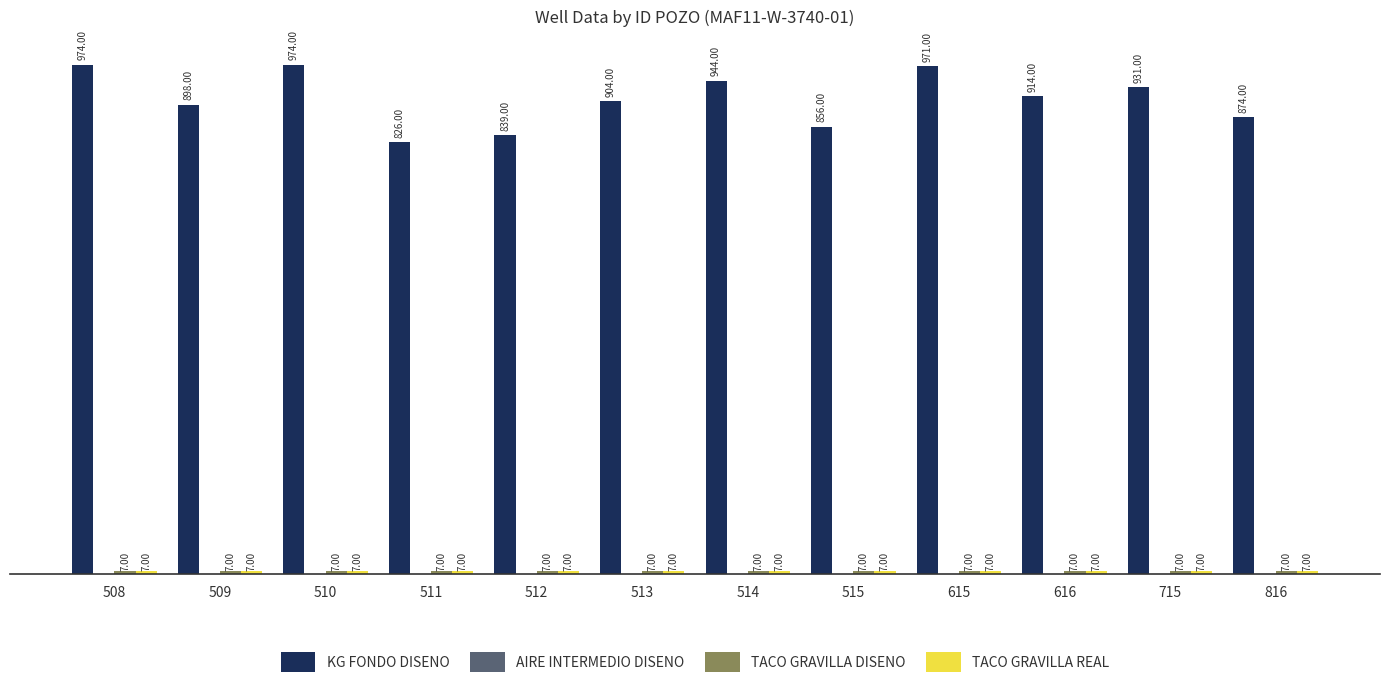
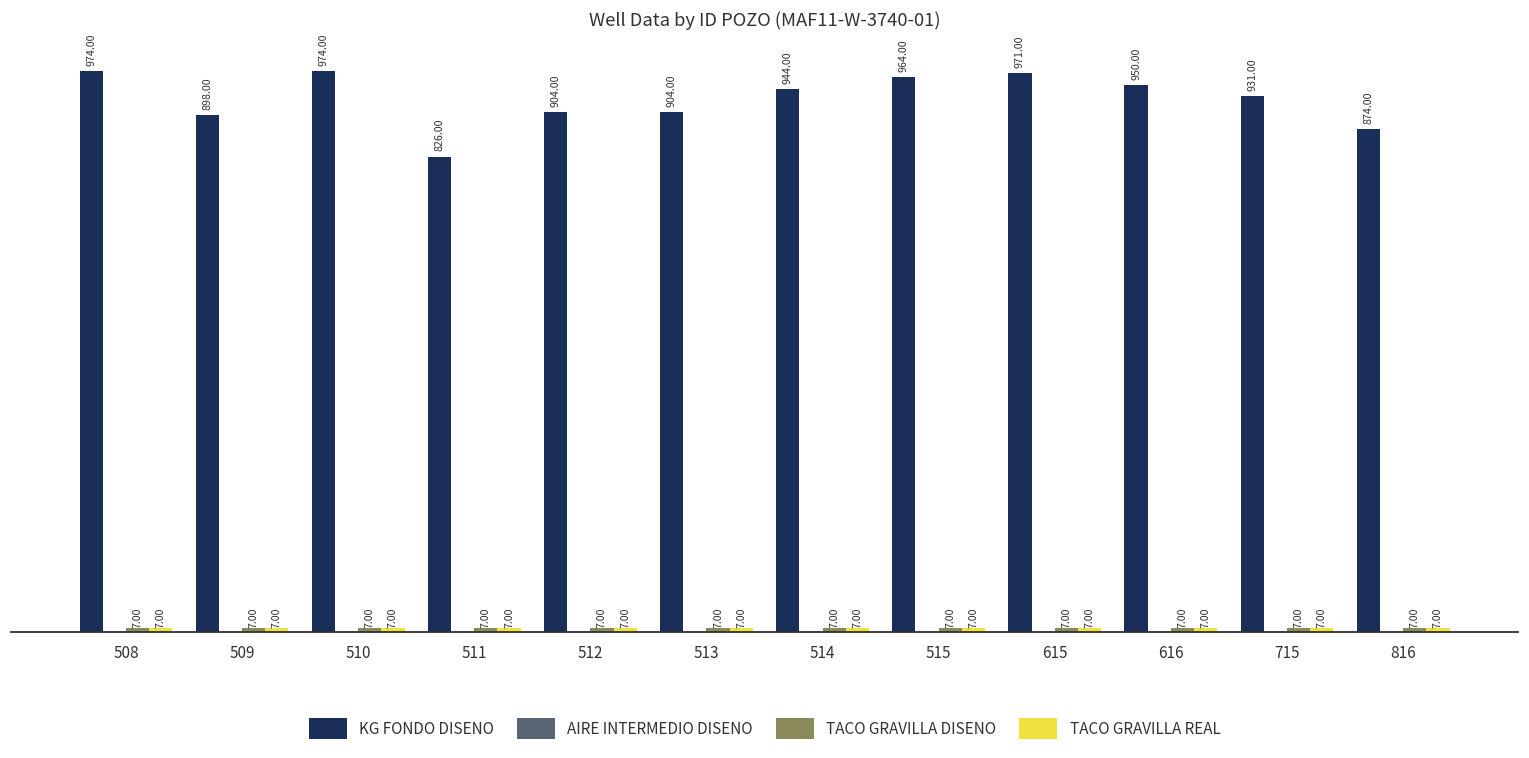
  {
    "KG FONDO DISENO": {
      "508": 974.00,
      "509": 898.00,
      "510": 974.00,
      "511": 826.00,
-     "512": 839.00,
+     "512": 904.00,
      "513": 904.00,
      "514": 944.00,
-     "515": 856.00,
+     "515": 964.00,
      "615": 971.00,
-     "616": 914.00,
+     "616": 950.00,
      "715": 931.00,
      "816": 874.00
    },
    "TACO GRAVILLA DISENO": {
      "508": 7.00,
      "509": 7.00,
      "510": 7.00,
      "511": 7.00,
      "512": 7.00,
      "513": 7.00,
      "514": 7.00,
      "515": 7.00,
      "615": 7.00,
      "616": 7.00,
      "715": 7.00,
      "816": 7.00
    },
    "TACO GRAVILLA REAL": {
      "508": 7.00,
      "509": 7.00,
      "510": 7.00,
      "511": 7.00,
      "512": 7.00,
      "513": 7.00,
      "514": 7.00,
      "515": 7.00,
      "615": 7.00,
      "616": 7.00,
      "715": 7.00,
      "816": 7.00
    }
  }
